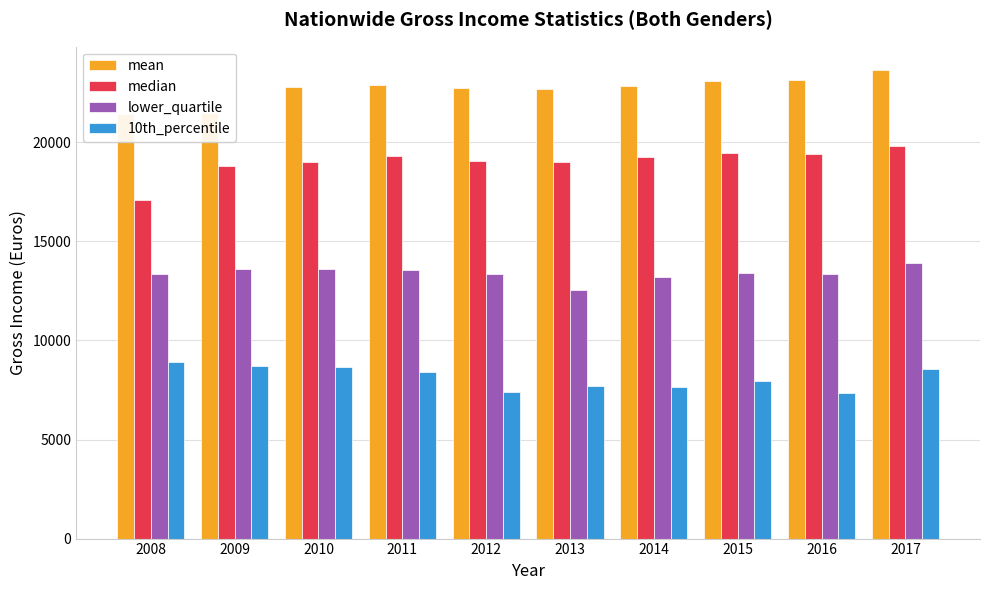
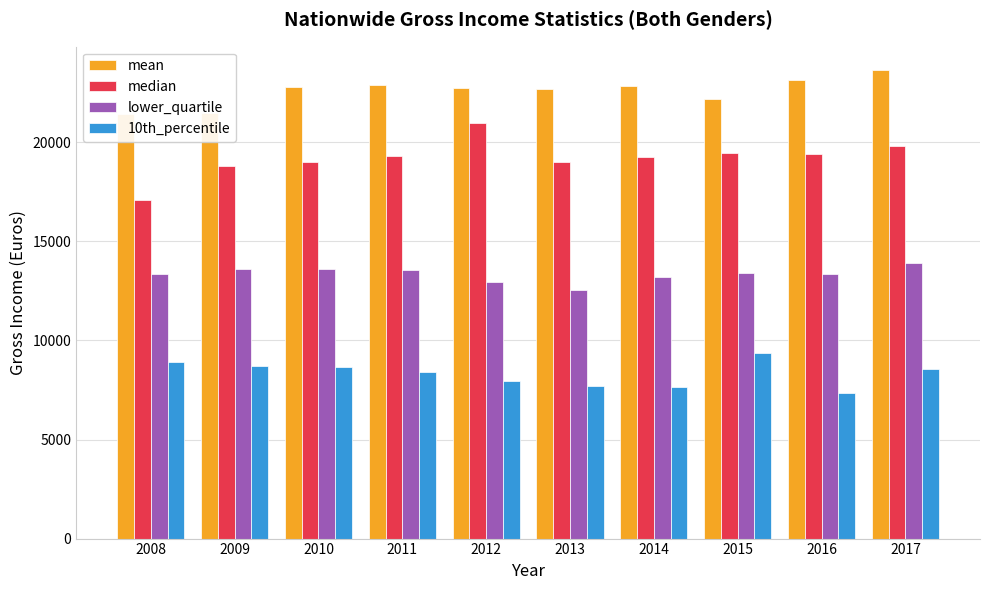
  {
    "mean": {
      "2010": 22800,
      "2011": 22900,
      "2012": 22700,
      "2013": 22700,
      "2014": 22900,
-     "2015": 23100,
+     "2015": 22200,
      "2016": 23200,
      "2017": 23600
    },
    "median": {
      "2008": 17100,
      "2009": 18800,
      "2010": 19000,
      "2011": 19300,
-     "2012": 19000,
+     "2012": 21000,
      "2013": 19000,
      "2014": 19300,
      "2015": 19500,
      "2016": 19400,
      "2017": 19800
    },
    "lower_quartile": {
      "2008": 13300,
      "2009": 13600,
      "2010": 13600,
      "2011": 13600,
-     "2012": 13400,
+     "2012": 12900,
      "2013": 12500,
      "2014": 13200,
      "2015": 13400,
      "2016": 13400,
      "2017": 13900
    },
    "10th_percentile": {
      "2008": 8900,
      "2009": 8700,
      "2010": 8600,
      "2011": 8400,
-     "2012": 7400,
+     "2012": 8000,
      "2013": 7700,
      "2014": 7600,
-     "2015": 8000,
+     "2015": 9400,
      "2016": 7300,
      "2017": 8600
    }
  }
